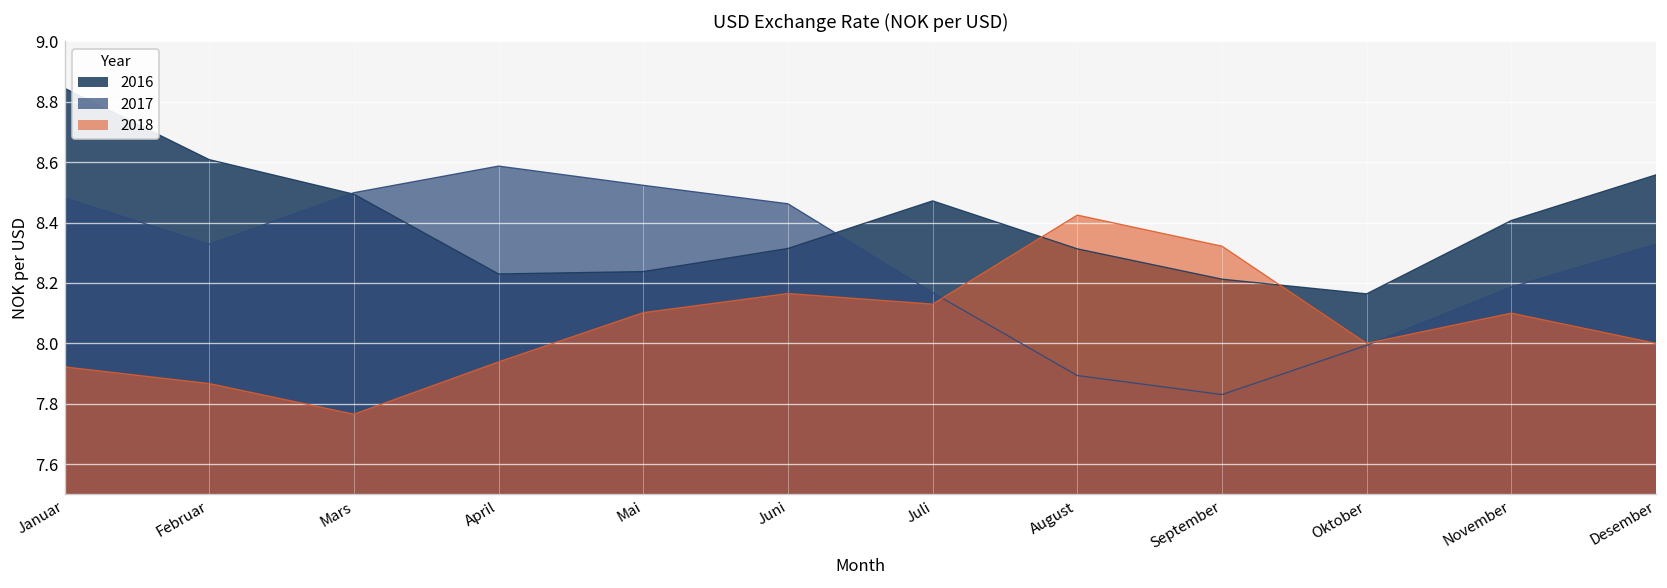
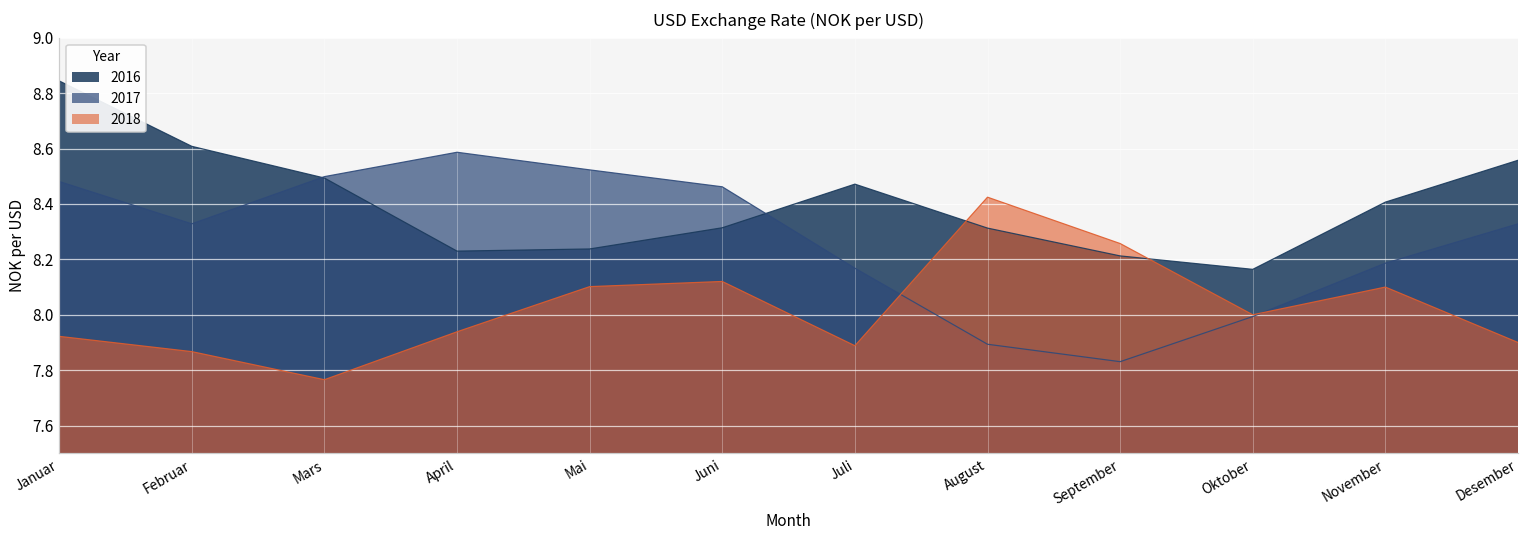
  {
    "2018": {
      "Januar": 7.92,
      "Februar": 7.87,
      "Mars": 7.77,
      "April": 7.94,
      "Mai": 8.10,
-     "Juni": 8.16,
-     "Juli": 8.13,
+     "Juni": 8.12,
+     "Juli": 7.89,
      "August": 8.42,
-     "September": 8.32,
+     "September": 8.26,
      "November": 8.10,
-     "Desember": 8.0
+     "Desember": 7.9
    }
  }
